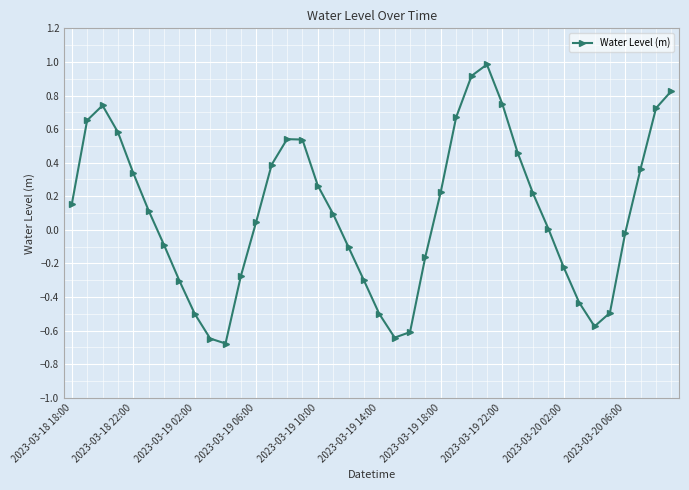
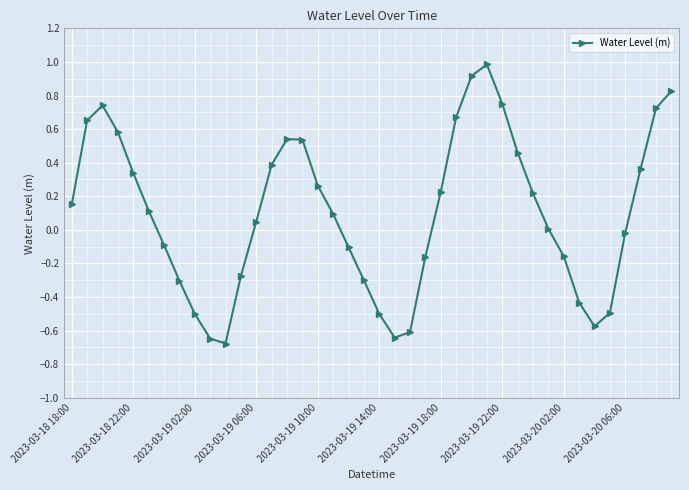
  {
    "2023-03-18 18:00": 0.15,
    "2023-03-18 22:00": 0.34,
    "2023-03-19 02:00": -0.50,
    "2023-03-19 06:00": 0.05,
    "2023-03-19 10:00": 0.26,
    "2023-03-19 14:00": -0.50,
    "2023-03-19 18:00": 0.23,
    "2023-03-19 22:00": 0.75,
-   "2023-03-20 02:00": -0.22,
+   "2023-03-20 02:00": -0.16,
    "2023-03-20 06:00": -0.02
  }
